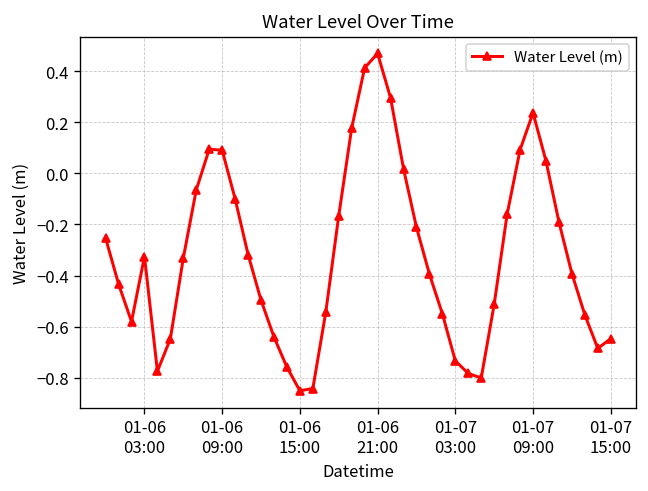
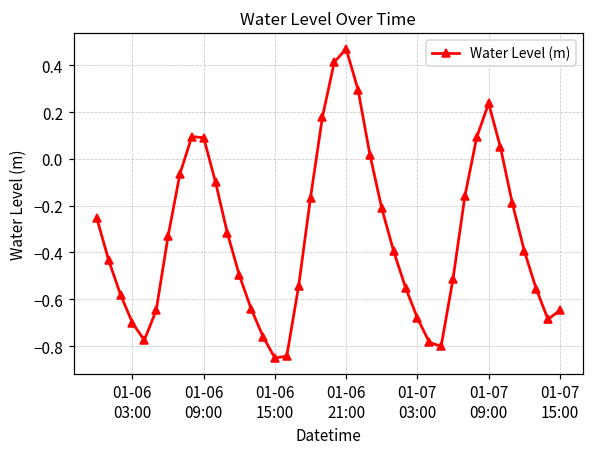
  {
-   "01-06 03:00": -0.33,
+   "01-06 03:00": -0.70,
    "01-06 09:00": 0.09,
    "01-06 15:00": -0.85,
    "01-06 21:00": 0.47,
-   "01-07 03:00": -0.73,
+   "01-07 03:00": -0.68,
    "01-07 09:00": 0.24,
    "01-07 15:00": -0.65
  }
